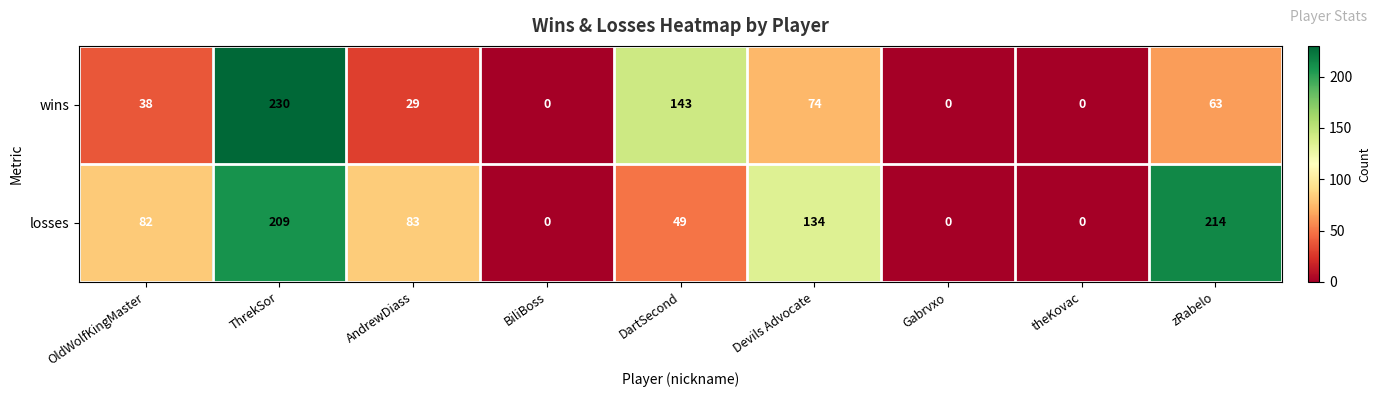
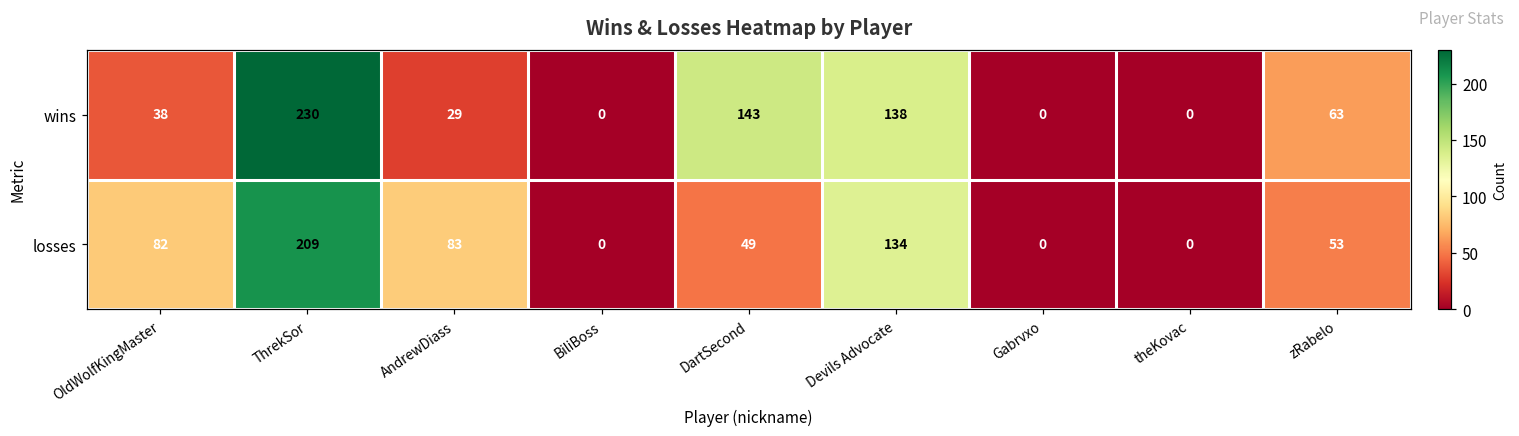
  {
    "wins": {
      "OldWolfKingMaster": 38,
      "ThrekSor": 230,
      "AndrewDiass": 29,
      "BiliBoss": 0,
      "DartSecond": 143,
-     "Devils Advocate": 74,
+     "Devils Advocate": 138,
      "Gabrvxo": 0,
      "theKovac": 0,
      "zRabelo": 63
    },
    "losses": {
      "OldWolfKingMaster": 82,
      "ThrekSor": 209,
      "AndrewDiass": 83,
      "BiliBoss": 0,
      "DartSecond": 49,
      "Devils Advocate": 134,
      "Gabrvxo": 0,
      "theKovac": 0,
-     "zRabelo": 214
+     "zRabelo": 53
    }
  }
